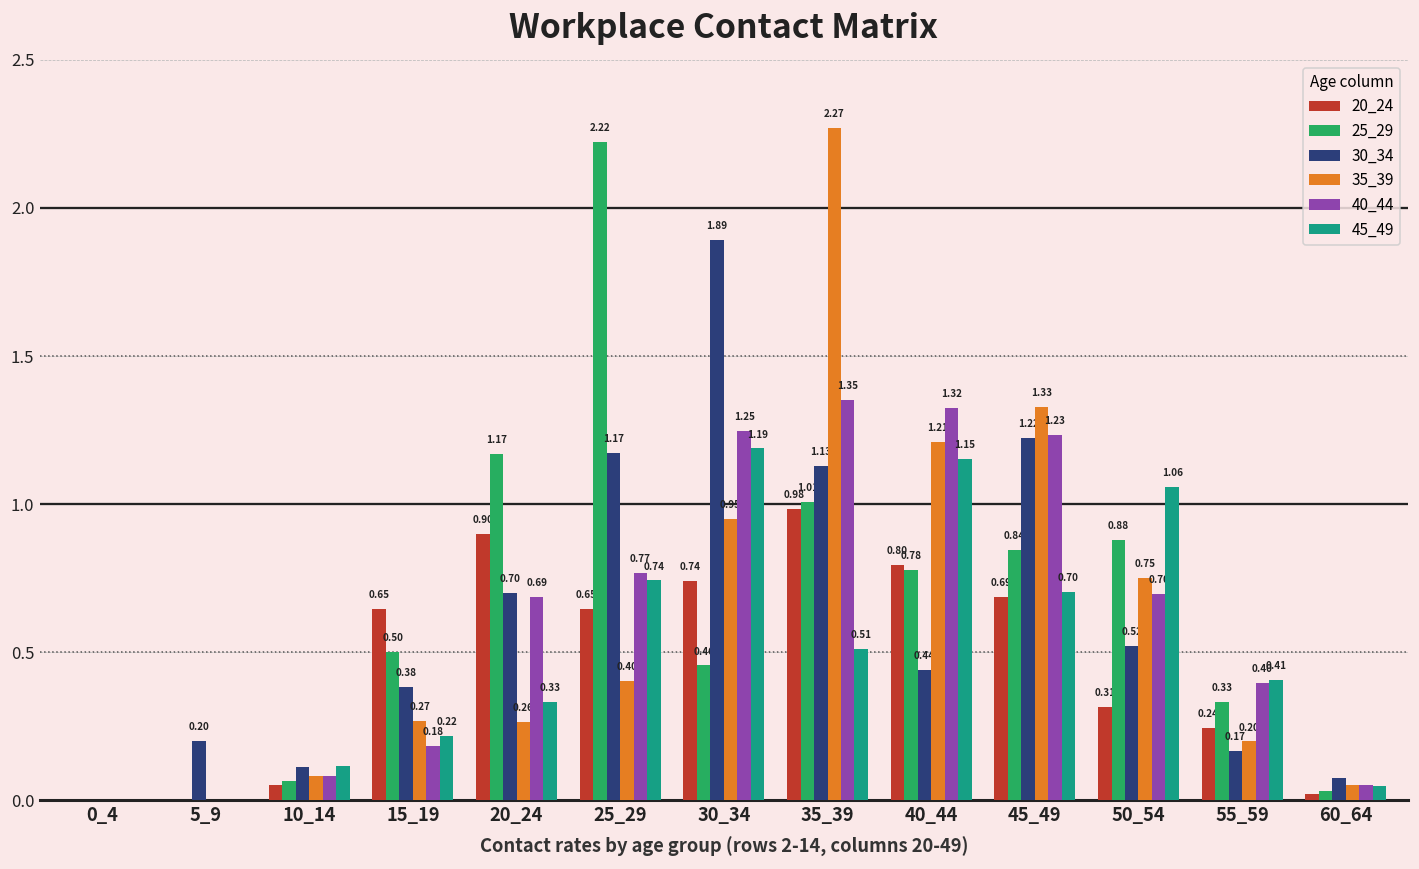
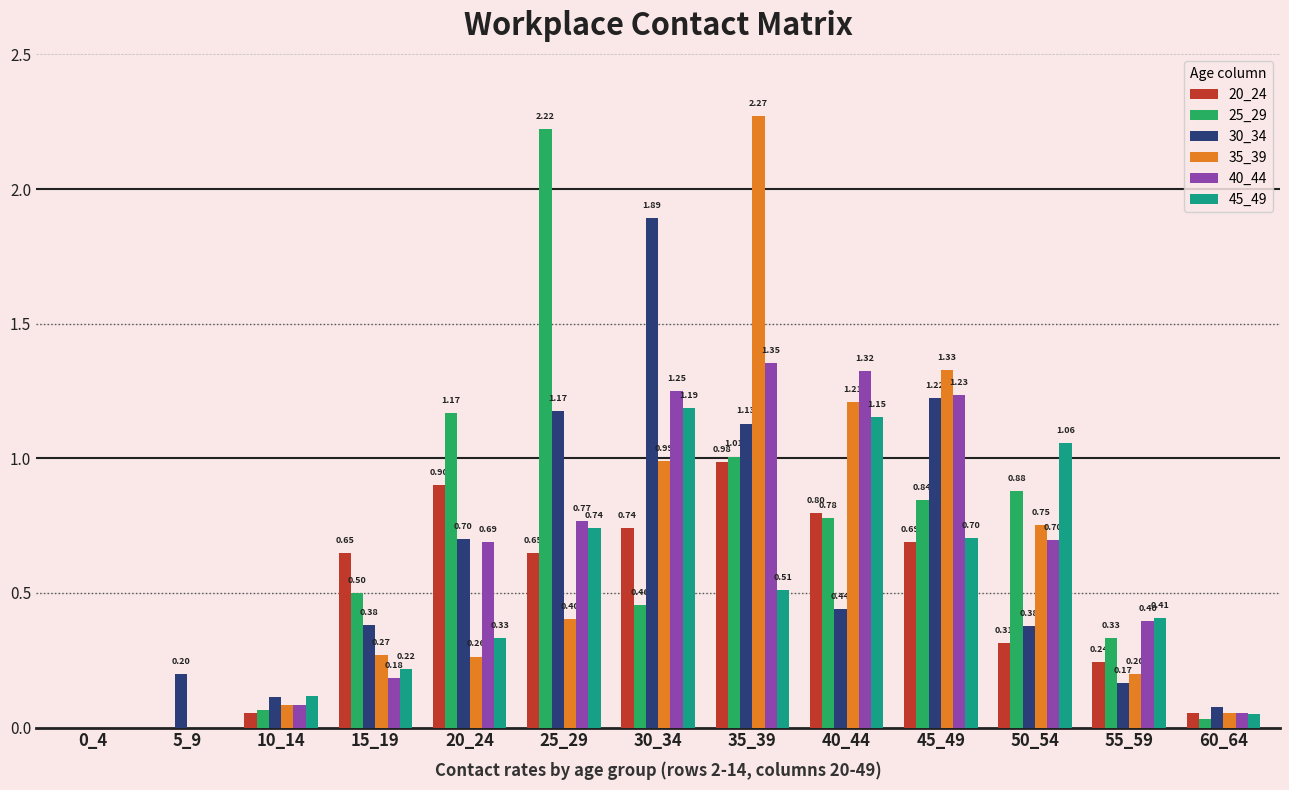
  {
    "20_24": {
      "0_4": 0.00,
      "5_9": 0.00,
      "10_14": 0.05,
-     "60_64": 0.02
+     "60_64": 0.05
    },
    "30_34": {
      "5_9": 0.20,
      "15_19": 0.38,
      "20_24": 0.70,
      "25_29": 1.17,
      "30_34": 1.89,
      "35_39": 1.13,
      "40_44": 0.44,
      "45_49": 1.22,
-     "50_54": 0.52,
+     "50_54": 0.38,
      "55_59": 0.17
    },
    "35_39": {
      "15_19": 0.27,
      "20_24": 0.26,
      "25_29": 0.40,
-     "30_34": 0.95,
+     "30_34": 0.99,
      "35_39": 2.27,
      "40_44": 1.21,
      "45_49": 1.33,
      "50_54": 0.75,
      "55_59": 0.20
    },
    "40_44": {
      "15_19": 0.18,
      "20_24": 0.69,
      "25_29": 0.77,
      "30_34": 1.25,
      "35_39": 1.35,
      "40_44": 1.32,
      "45_49": 1.23,
      "50_54": 0.70
    }
  }
